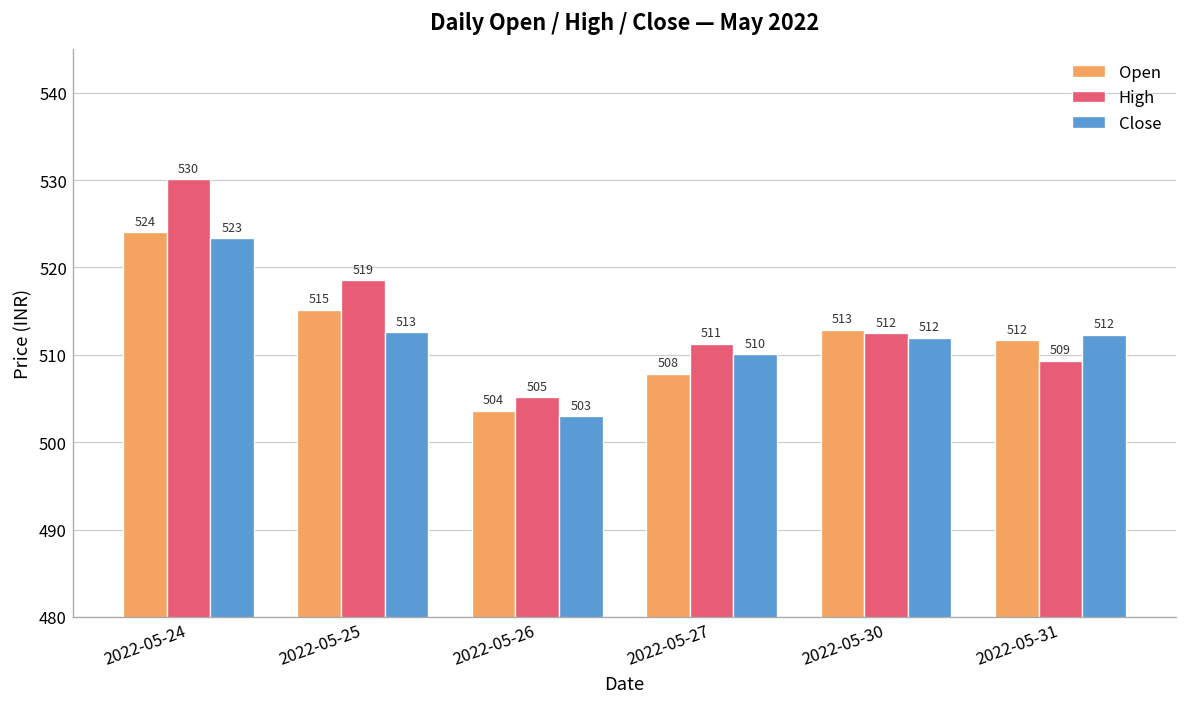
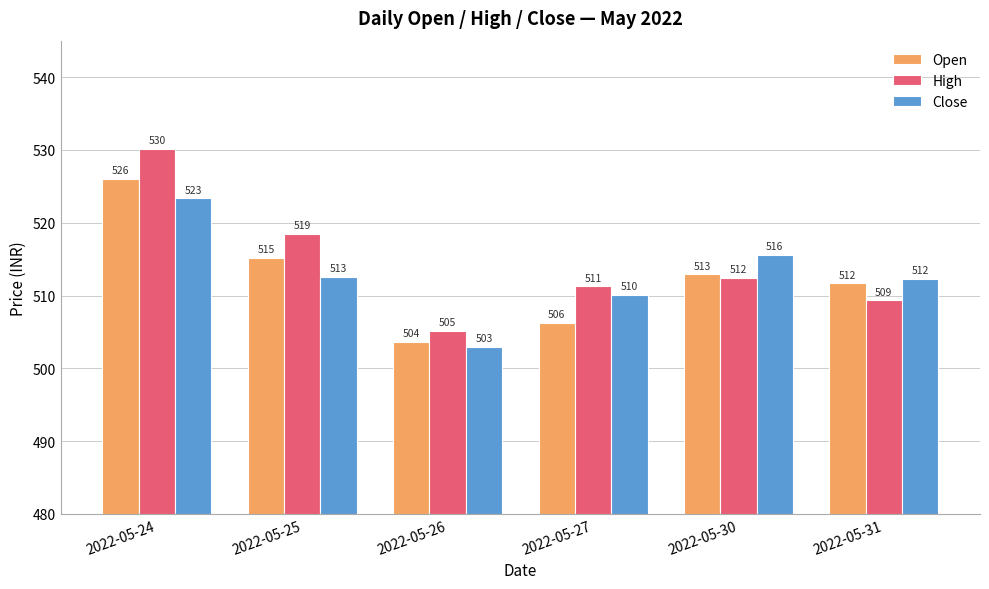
  {
    "Open": {
-     "2022-05-24": 524,
+     "2022-05-24": 526,
      "2022-05-25": 515,
      "2022-05-26": 504,
-     "2022-05-27": 508,
+     "2022-05-27": 506,
      "2022-05-30": 513,
      "2022-05-31": 512
    },
    "High": {
      "2022-05-24": 530,
      "2022-05-25": 519,
      "2022-05-26": 505,
      "2022-05-27": 511,
      "2022-05-30": 512,
      "2022-05-31": 509
    },
    "Close": {
      "2022-05-24": 523,
      "2022-05-25": 513,
      "2022-05-26": 503,
      "2022-05-27": 510,
-     "2022-05-30": 512,
+     "2022-05-30": 516,
      "2022-05-31": 512
    }
  }
